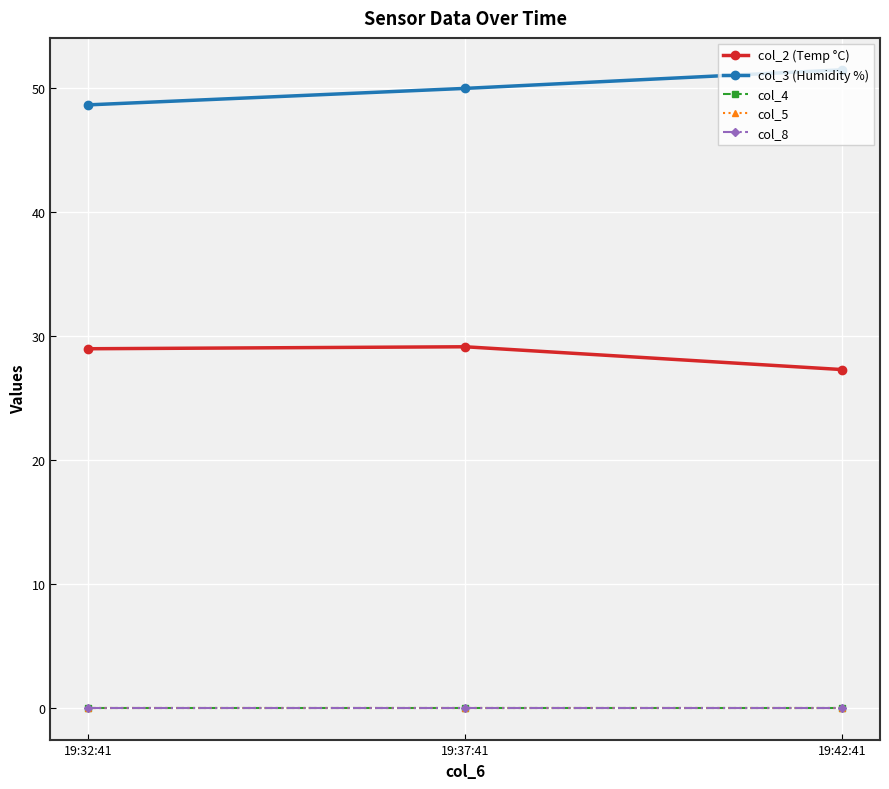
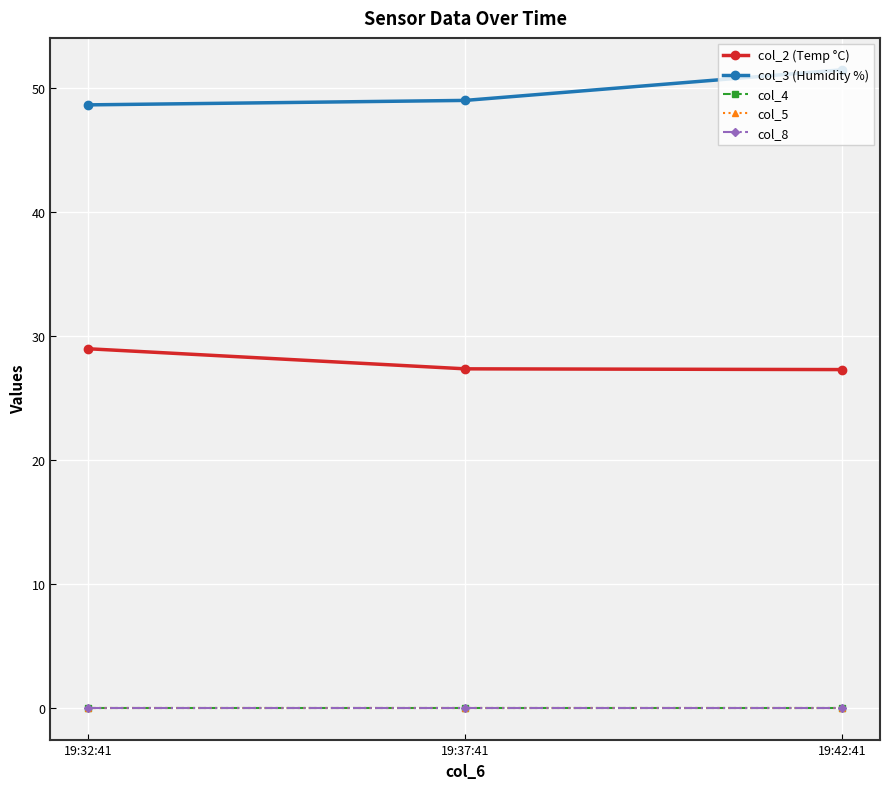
  {
    "col_2 (Temp °C)": {
      "19:32:41": 29.0,
-     "19:37:41": 29.1,
+     "19:37:41": 27.3,
      "19:42:41": 27.3
    },
    "col_3 (Humidity %)": {
      "19:32:41": 48.6,
-     "19:37:41": 50.0
+     "19:37:41": 49.0
    },
    "col_8": {
      "19:32:41": 0.0,
      "19:37:41": 0.0,
      "19:42:41": 0.0
    }
  }
